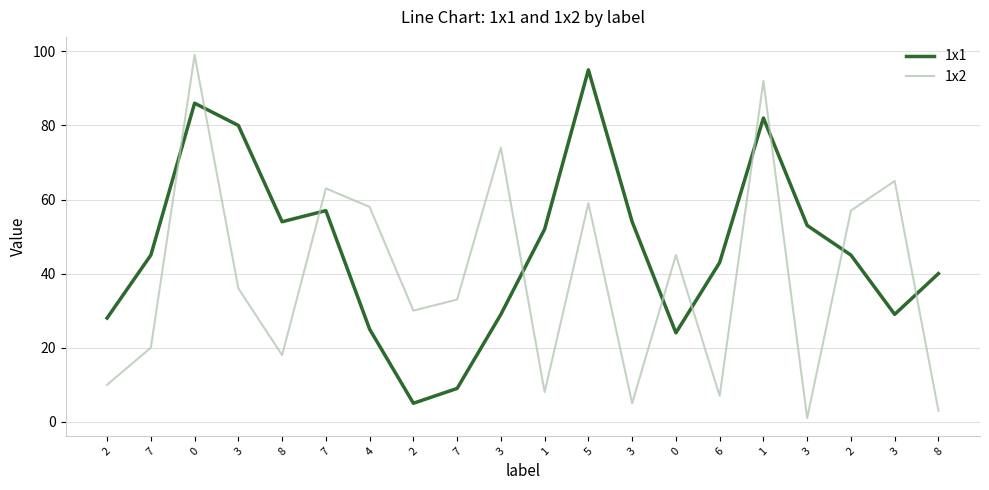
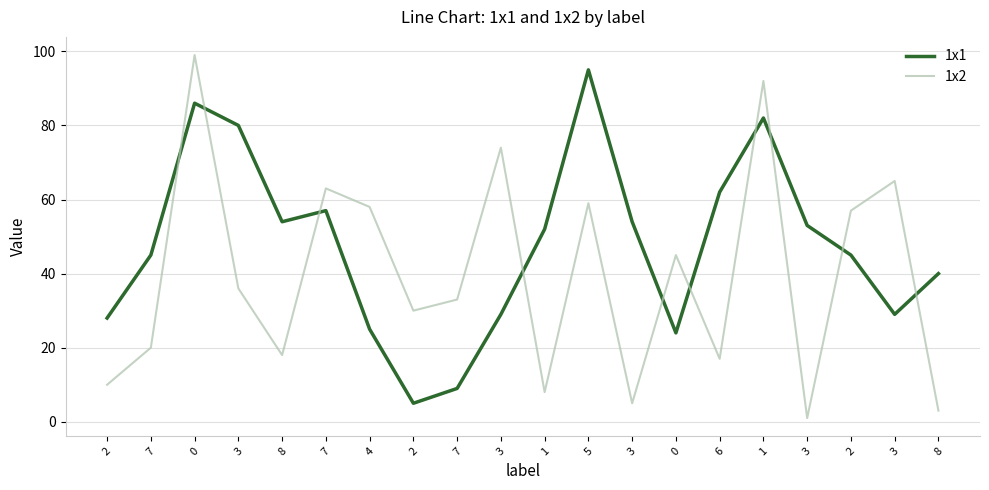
  {
    "1x1": {
      "4": 25,
      "5": 95,
-     "6": 43
+     "6": 62
    },
    "1x2": {
      "4": 58,
      "5": 59,
-     "6": 7
+     "6": 17
    }
  }
